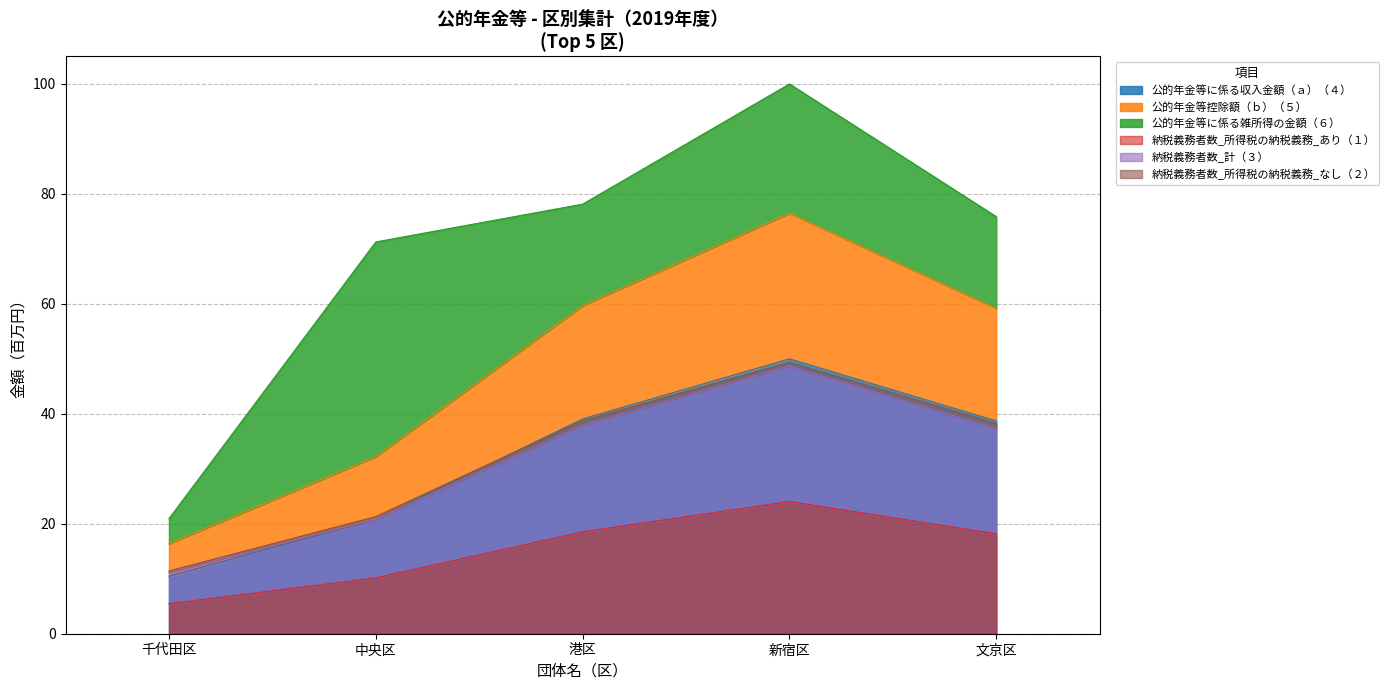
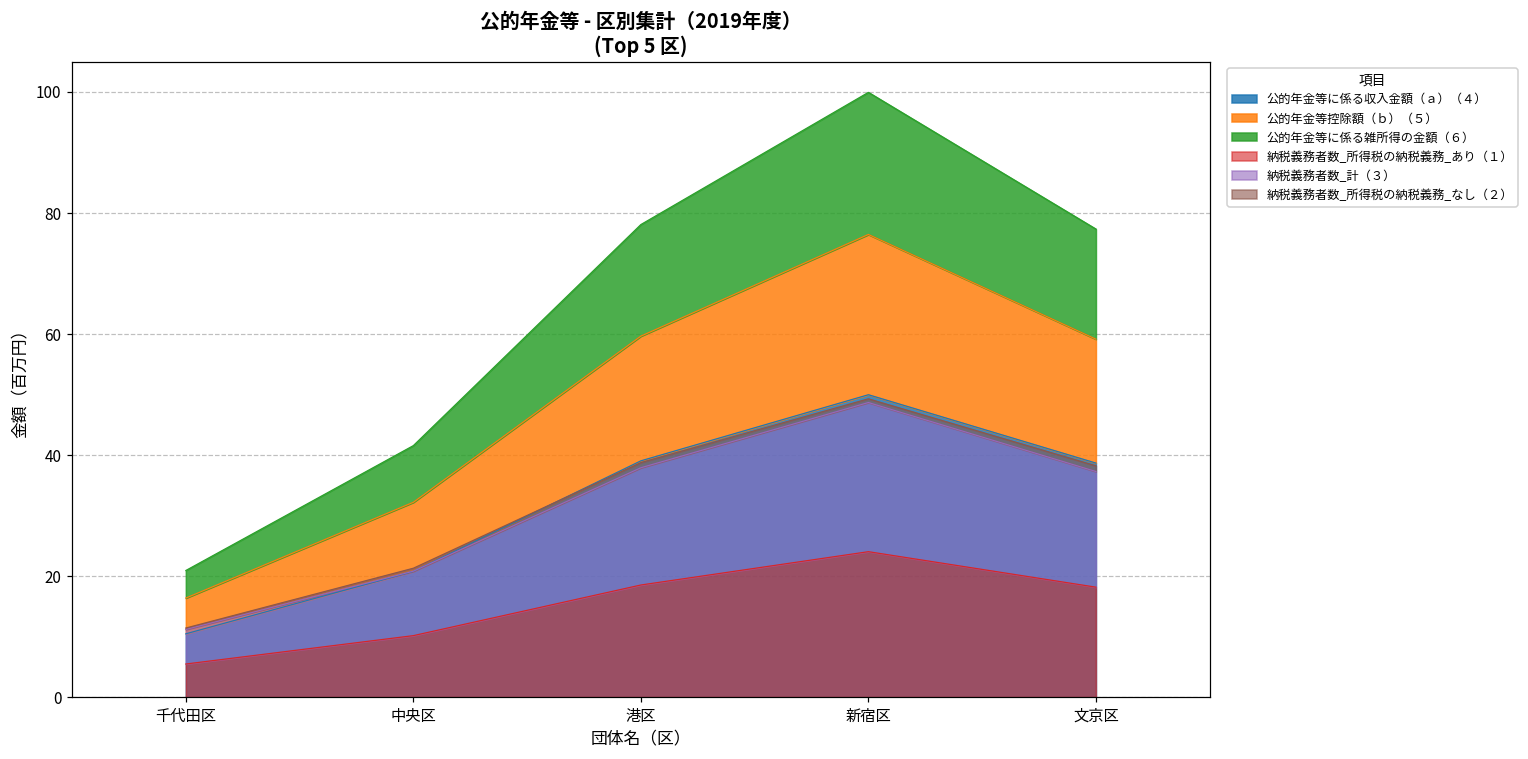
  {
    "公的年金等に係る収入金額（ａ）（４）": {
      "千代田区": 10,
      "新宿区": 50
    },
    "公的年金等控除額（ｂ）（５）": {
      "千代田区": 6,
      "中央区": 11,
      "港区": 21,
      "新宿区": 26,
      "文京区": 20
    },
    "公的年金等に係る雑所得の金額（６）": {
      "千代田区": 5,
-     "中央区": 39,
+     "中央区": 9,
      "港区": 18,
      "新宿区": 23,
-     "文京区": 17
+     "文京区": 18
    },
    "納税義務者数_所得税の納税義務_あり（１）": {
      "千代田区": 5,
      "中央区": 10,
      "港区": 19,
      "新宿区": 24,
      "文京区": 18
    },
    "納税義務者数_計（３）": {
      "港区": 19,
      "新宿区": 25,
      "文京区": 19
    },
    "納税義務者数_所得税の納税義務_なし（２）": {
      "中央区": 0,
      "新宿区": 1
    }
  }
